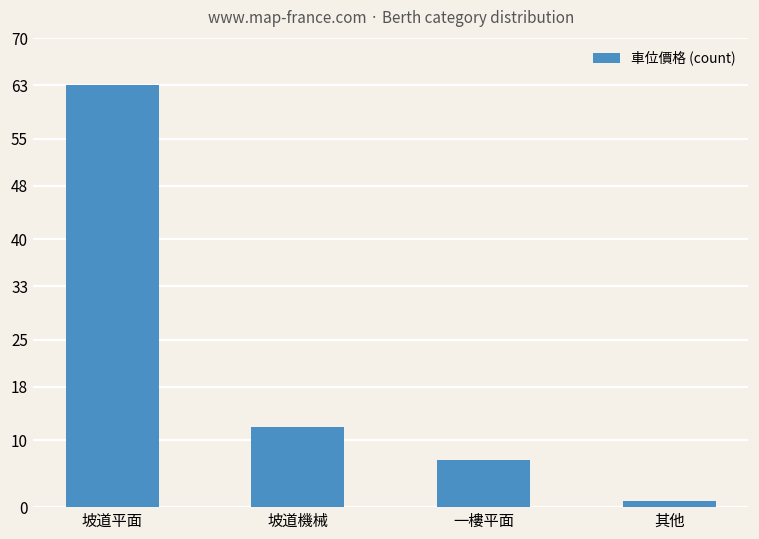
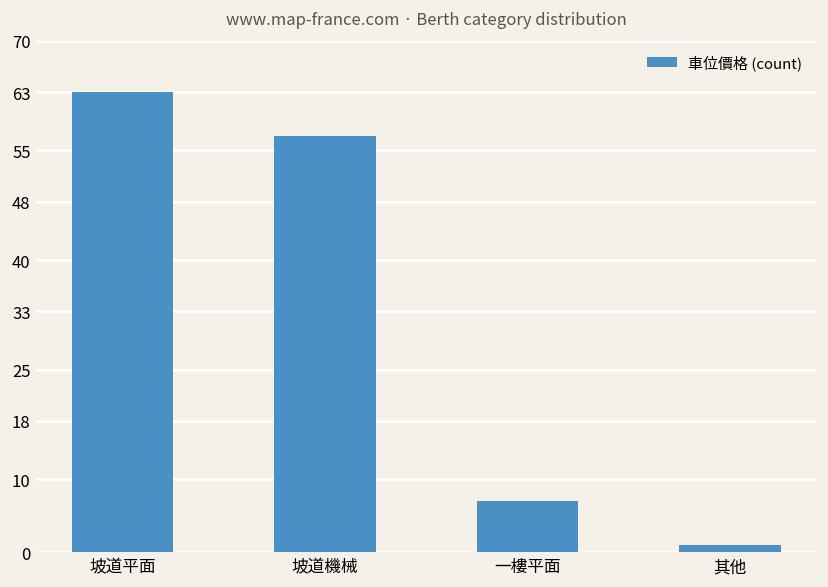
  {
    "坡道平面": 63,
-   "坡道機械": 12,
+   "坡道機械": 57,
    "一樓平面": 7,
    "其他": 1
  }
